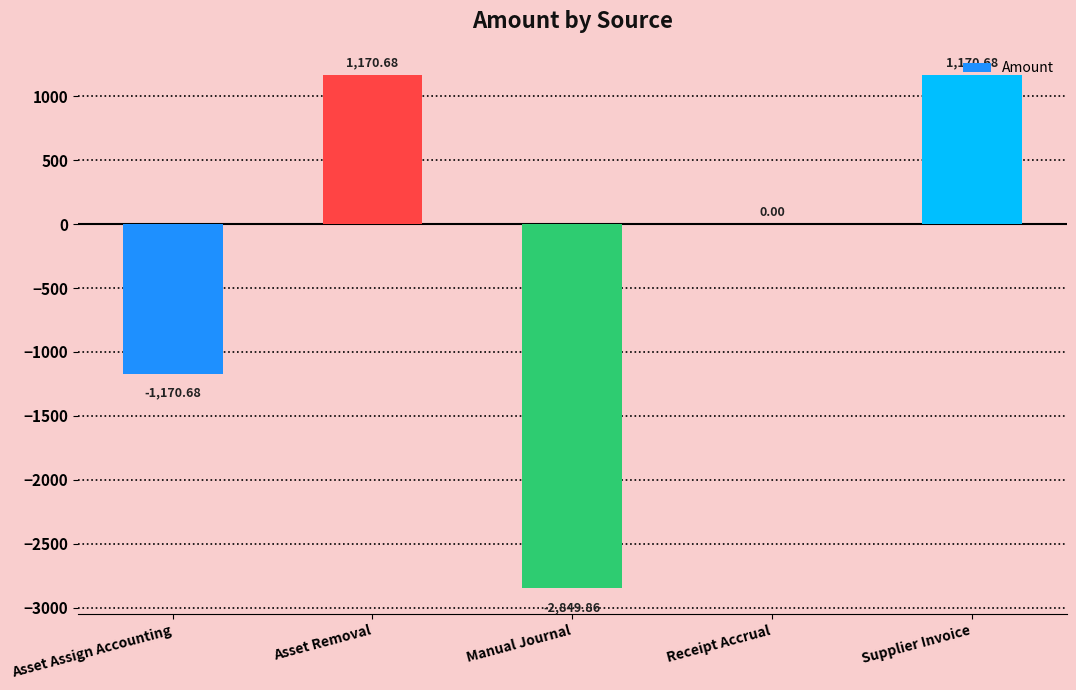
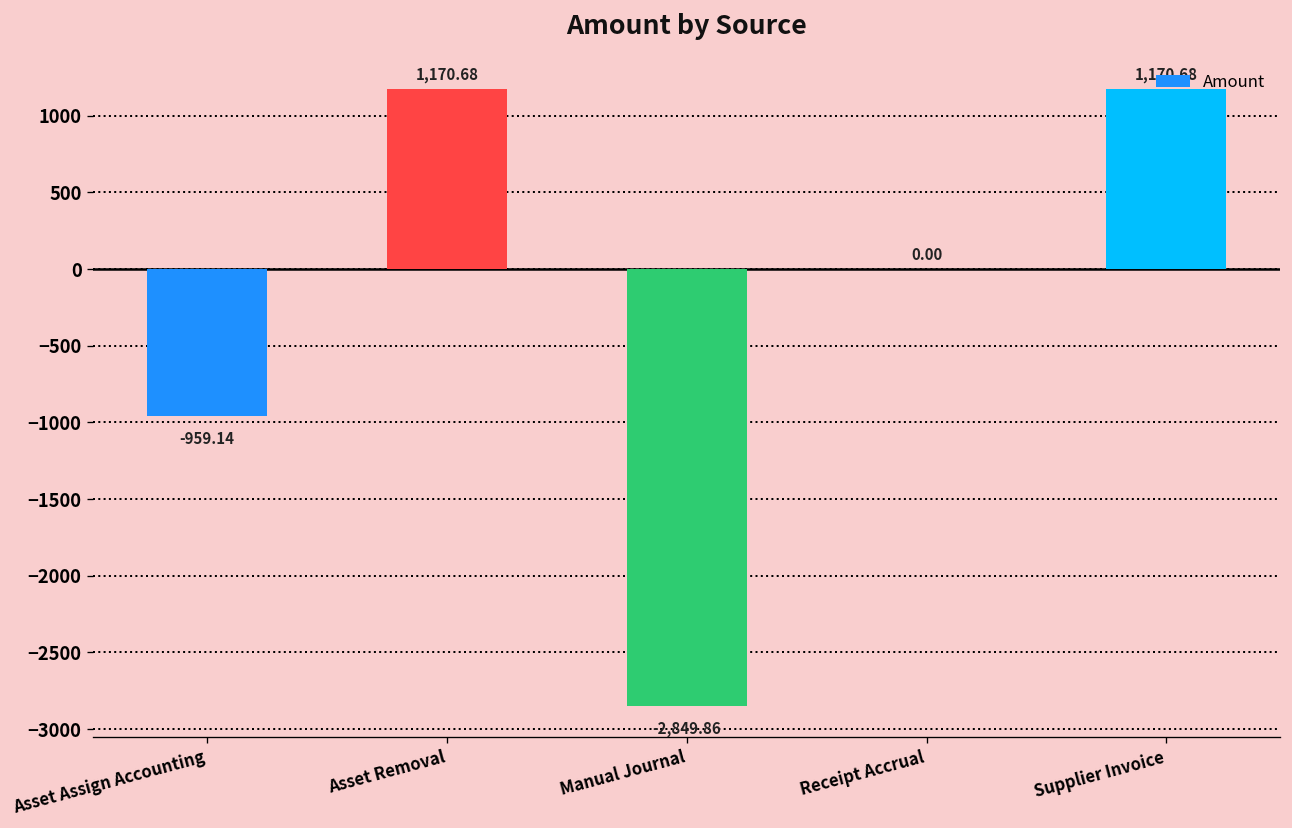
  {
-   "Asset Assign Accounting": "-1,170.68",
+   "Asset Assign Accounting": "-959.14",
    "Asset Removal": "1,170.68",
    "Manual Journal": "-2,849.86",
    "Receipt Accrual": "0.00",
    "Supplier Invoice": "1,170.68"
  }
